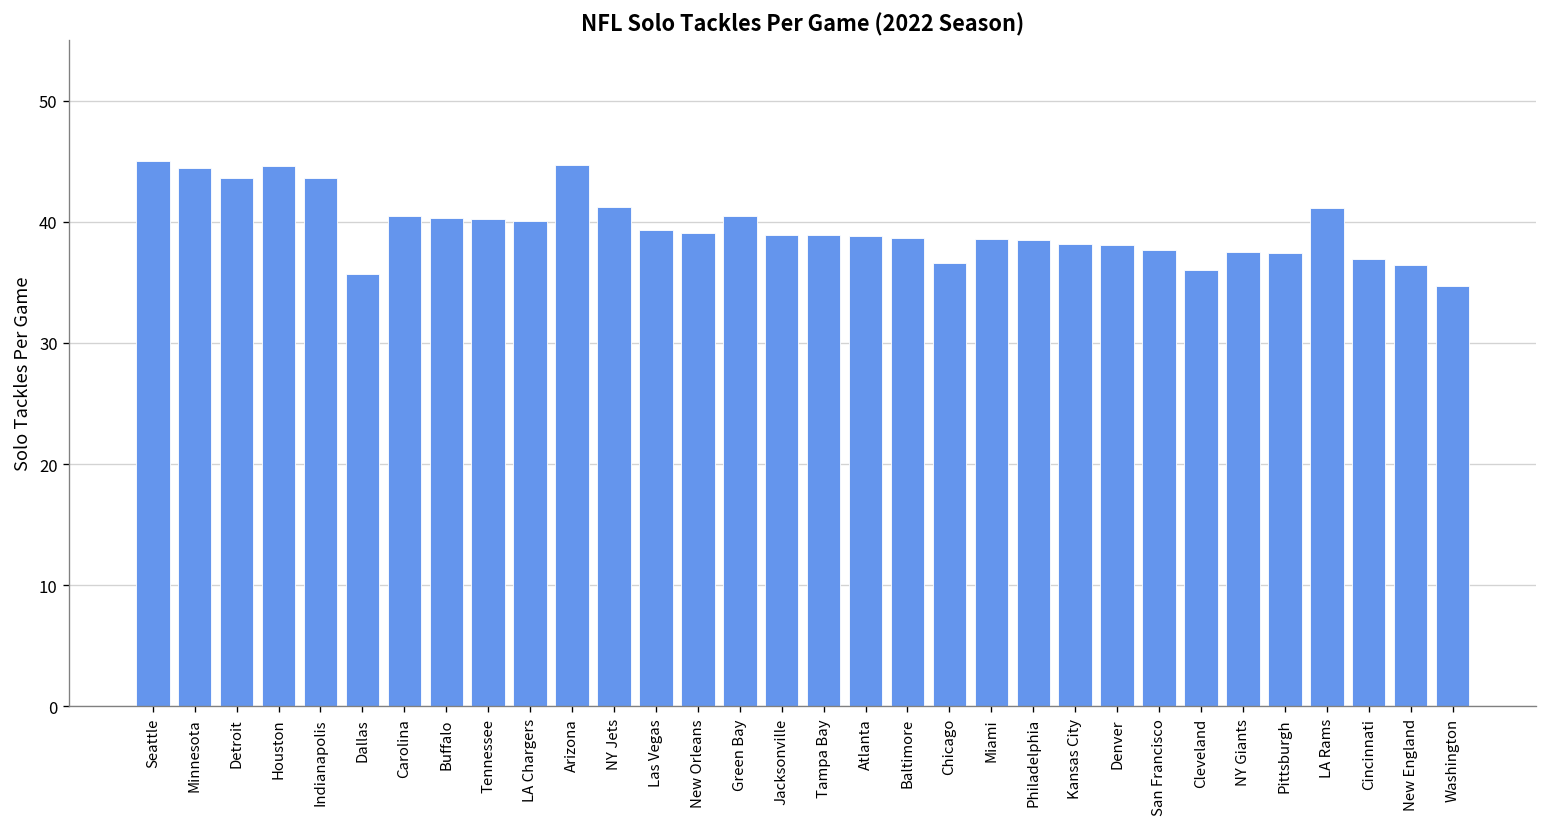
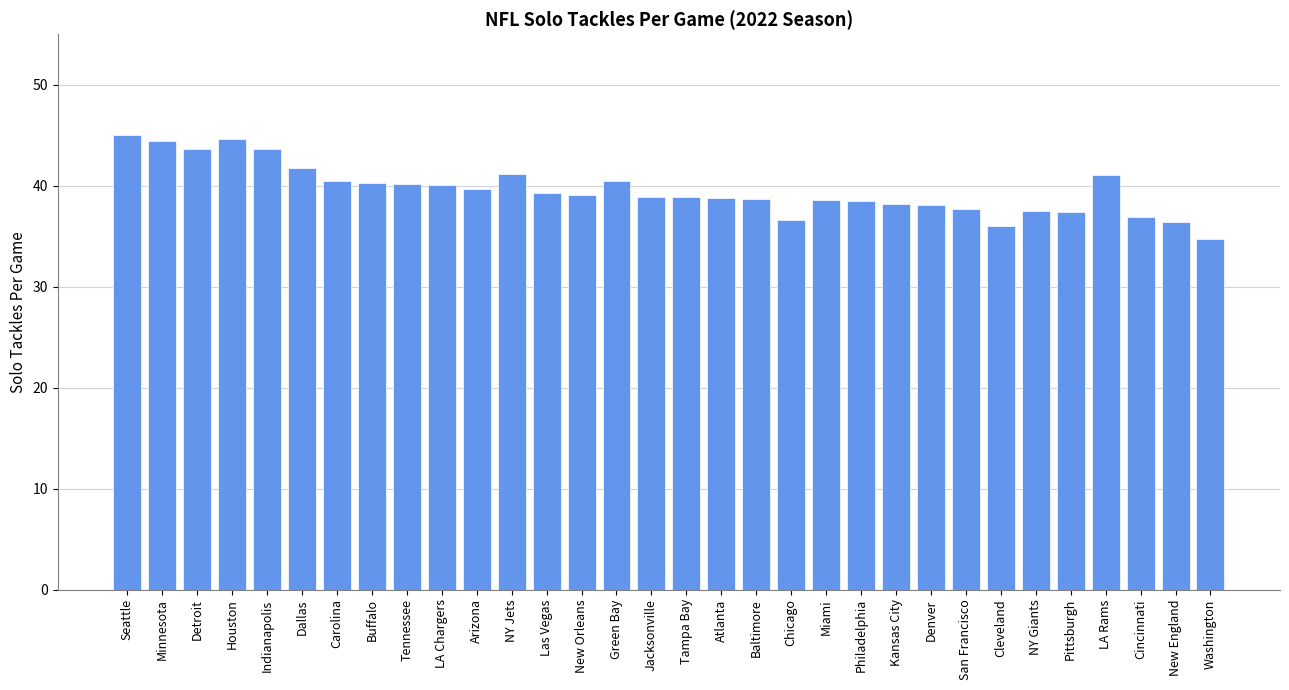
  {
    "Seattle": 45.0,
    "Minnesota": 44.4,
    "Detroit": 43.6,
    "Houston": 44.6,
    "Indianapolis": 43.6,
-   "Dallas": 35.7,
+   "Dallas": 41.7,
    "Carolina": 40.5,
    "Buffalo": 40.3,
    "Tennessee": 40.2,
    "LA Chargers": 40.1,
-   "Arizona": 44.7,
+   "Arizona": 39.7,
    "NY Jets": 41.2,
    "Las Vegas": 39.3,
    "New Orleans": 39.1,
    "Green Bay": 40.5,
    "Jacksonville": 38.9,
    "Tampa Bay": 38.9,
    "Atlanta": 38.8,
    "Baltimore": 38.7,
    "Chicago": 36.6,
    "Miami": 38.6,
    "Philadelphia": 38.5,
    "Kansas City": 38.2,
    "Denver": 38.1,
    "San Francisco": 37.7,
    "Cleveland": 36.0,
    "NY Giants": 37.5,
    "Pittsburgh": 37.4,
    "LA Rams": 41.1,
    "Cincinnati": 36.9,
    "New England": 36.4,
    "Washington": 34.7
  }
